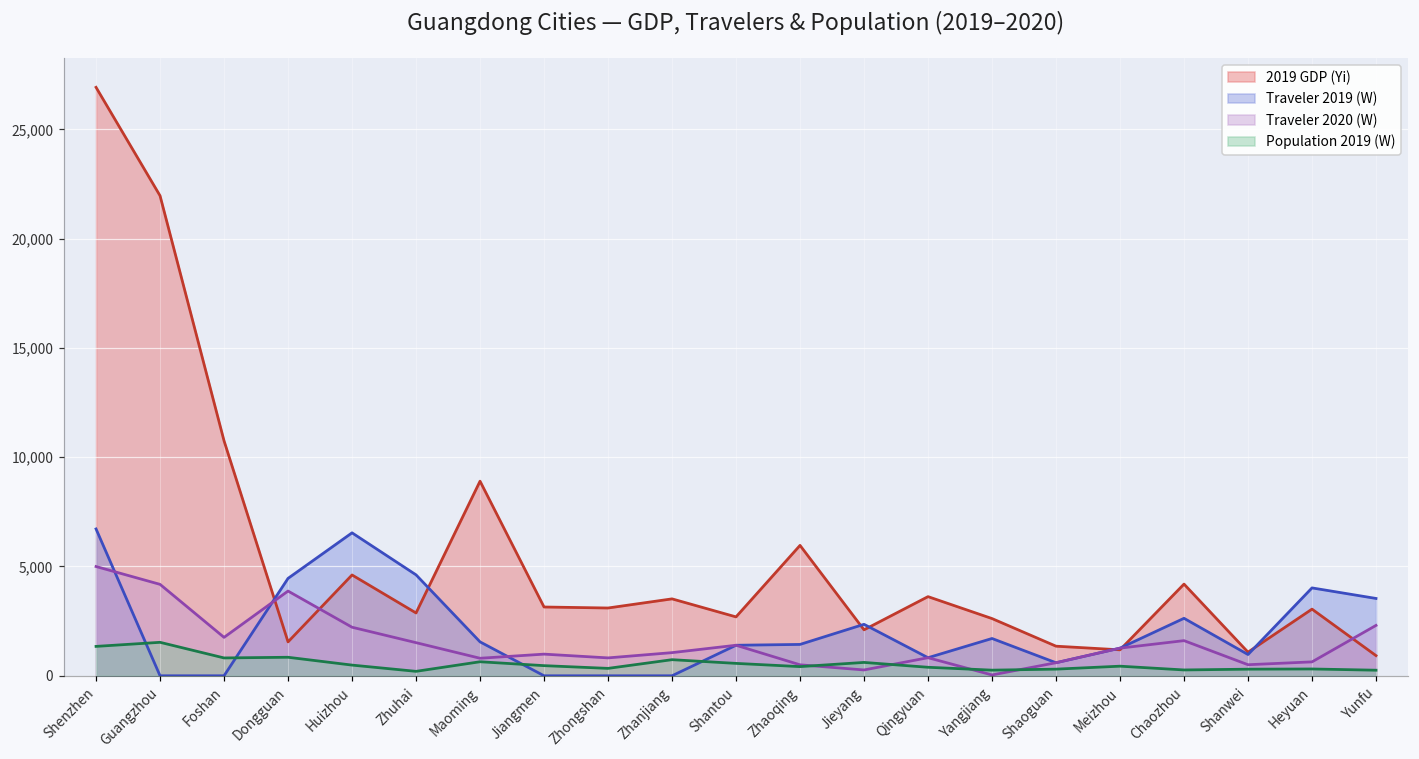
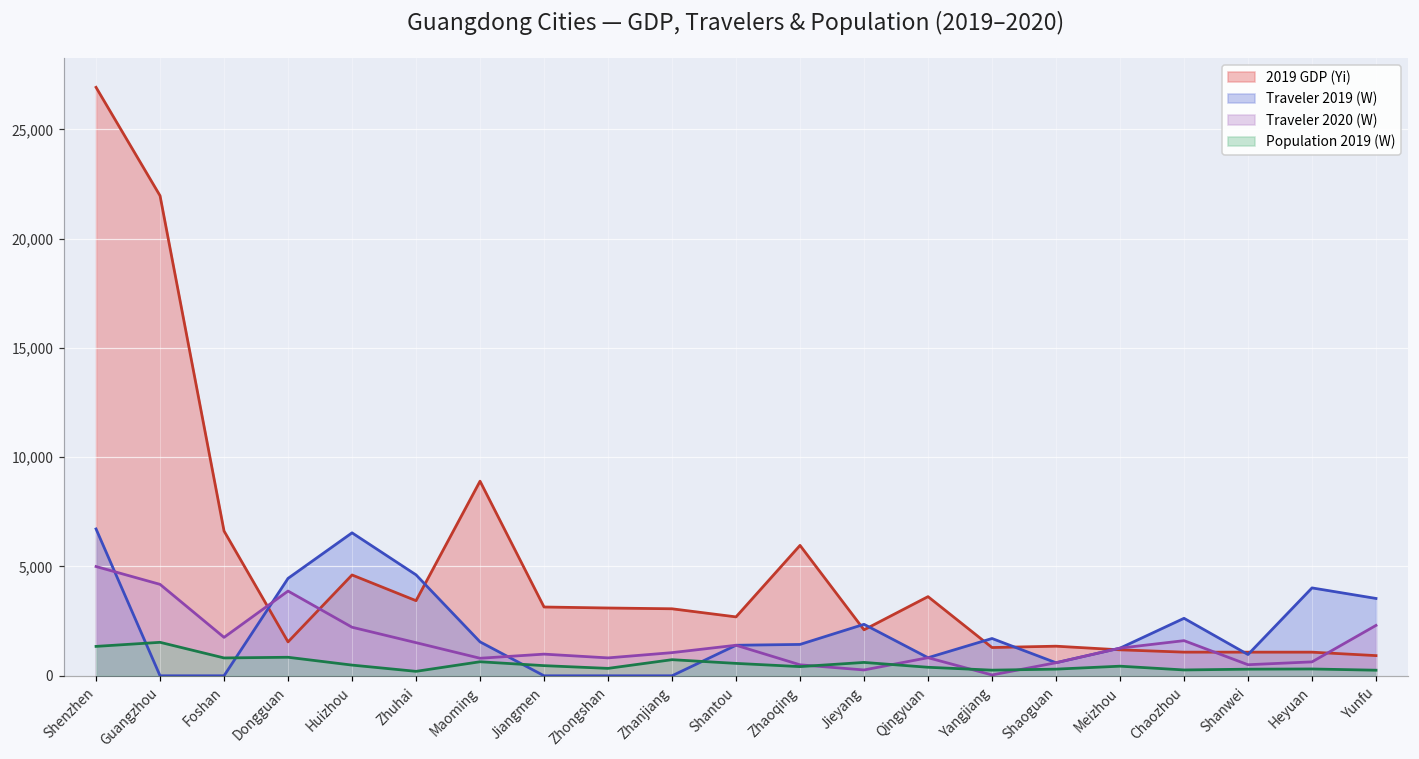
  {
    "2019 GDP (Yi)": {
      "Shenzhen": "26,900",
      "Guangzhou": "22,000",
-     "Foshan": "10,800",
+     "Foshan": "6,600",
      "Dongguan": "1,500",
      "Huizhou": "4,600",
-     "Zhuhai": "2,900",
+     "Zhuhai": "3,400",
      "Maoming": "8,900",
      "Jiangmen": "3,100",
      "Zhongshan": "3,100",
-     "Zhanjiang": "3,500",
+     "Zhanjiang": "3,100",
      "Shantou": "2,700",
      "Zhaoqing": "6,000",
      "Jieyang": "2,100",
      "Qingyuan": "3,600",
-     "Yangjiang": "2,600",
+     "Yangjiang": "1,300",
      "Shaoguan": "1,400",
-     "Chaozhou": "4,200",
-     "Heyuan": "3,000",
+     "Chaozhou": "1,100",
+     "Heyuan": "1,100",
      "Yunfu": "900"
    }
  }
